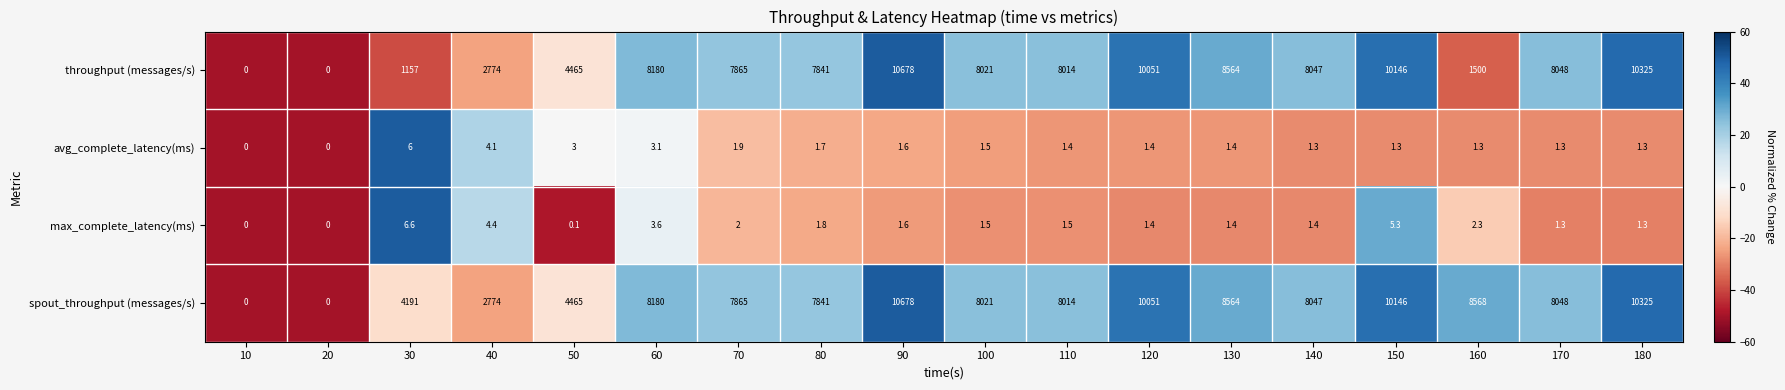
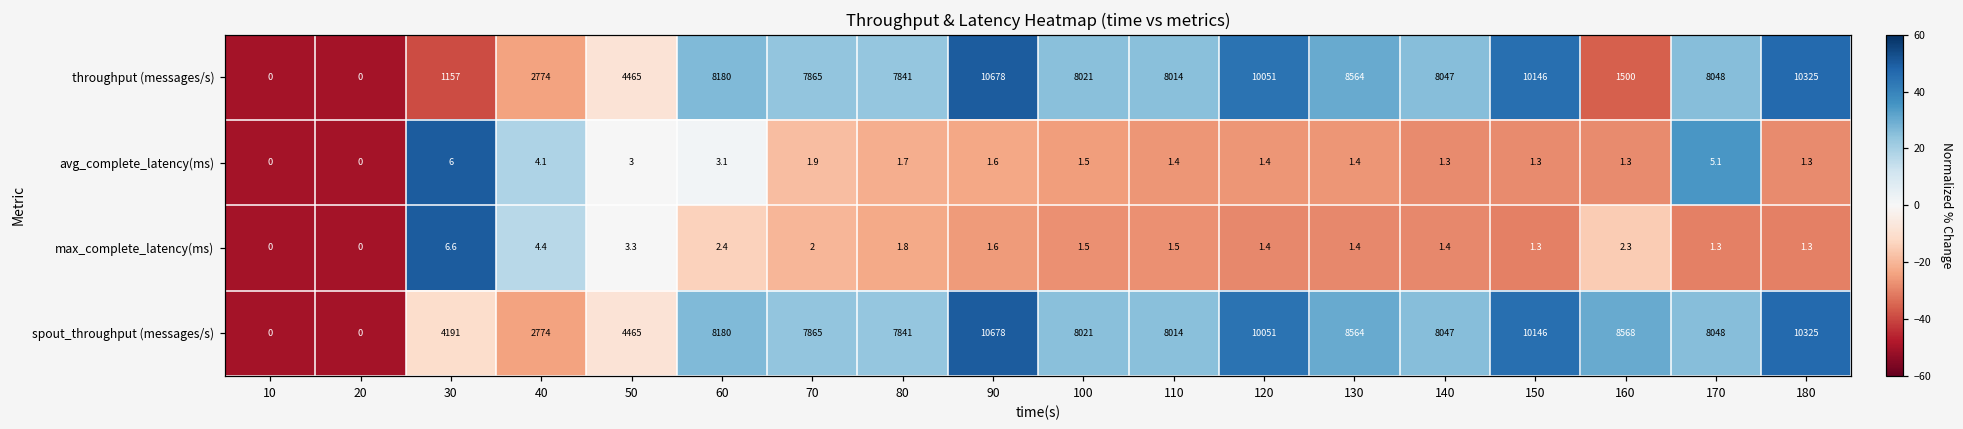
  {
    "throughput (messages/s)": {
      "10": 0,
      "20": 0,
      "30": 1157,
      "40": 2774,
      "50": 4465,
      "60": 8180,
      "70": 7865,
      "80": 7841,
      "90": 10678,
      "100": 8021,
      "110": 8014,
      "120": 10051,
      "130": 8564,
      "140": 8047,
      "150": 10146,
      "160": 1500,
      "170": 8048,
      "180": 10325
    },
    "avg_complete_latency(ms)": {
      "10": 0,
      "20": 0,
      "30": 6,
      "40": 4.1,
      "50": 3,
      "60": 3.1,
      "70": 1.9,
      "80": 1.7,
      "90": 1.6,
      "100": 1.5,
      "110": 1.4,
      "120": 1.4,
      "130": 1.4,
      "140": 1.3,
      "150": 1.3,
      "160": 1.3,
-     "170": 1.3,
+     "170": 5.1,
      "180": 1.3
    },
    "max_complete_latency(ms)": {
      "10": 0,
      "20": 0,
      "30": 6.6,
      "40": 4.4,
-     "50": 0.1,
-     "60": 3.6,
+     "50": 3.3,
+     "60": 2.4,
      "70": 2,
      "80": 1.8,
      "90": 1.6,
      "100": 1.5,
      "110": 1.5,
      "120": 1.4,
      "130": 1.4,
      "140": 1.4,
-     "150": 5.3,
+     "150": 1.3,
      "160": 2.3,
      "170": 1.3,
      "180": 1.3
    },
    "spout_throughput (messages/s)": {
      "10": 0,
      "20": 0,
      "30": 4191,
      "40": 2774,
      "50": 4465,
      "60": 8180,
      "70": 7865,
      "80": 7841,
      "90": 10678,
      "100": 8021,
      "110": 8014,
      "120": 10051,
      "130": 8564,
      "140": 8047,
      "150": 10146,
      "160": 8568,
      "170": 8048,
      "180": 10325
    }
  }
